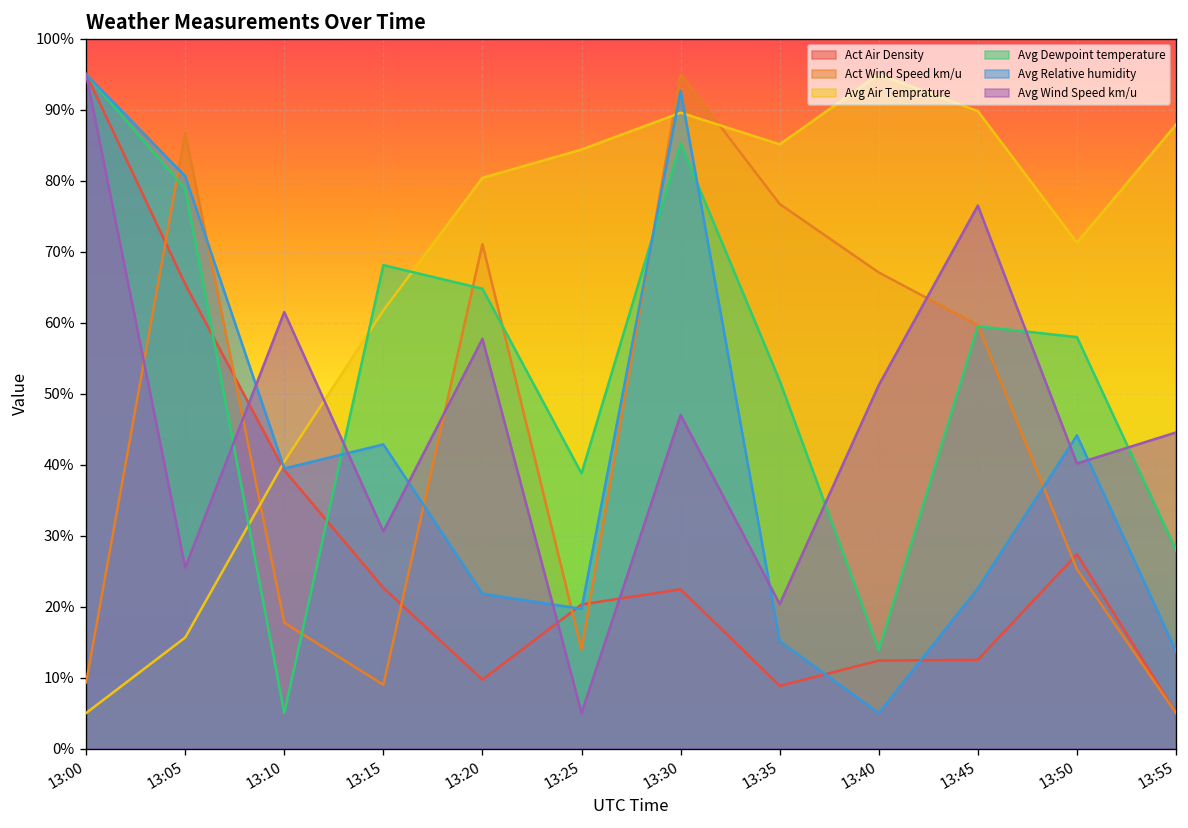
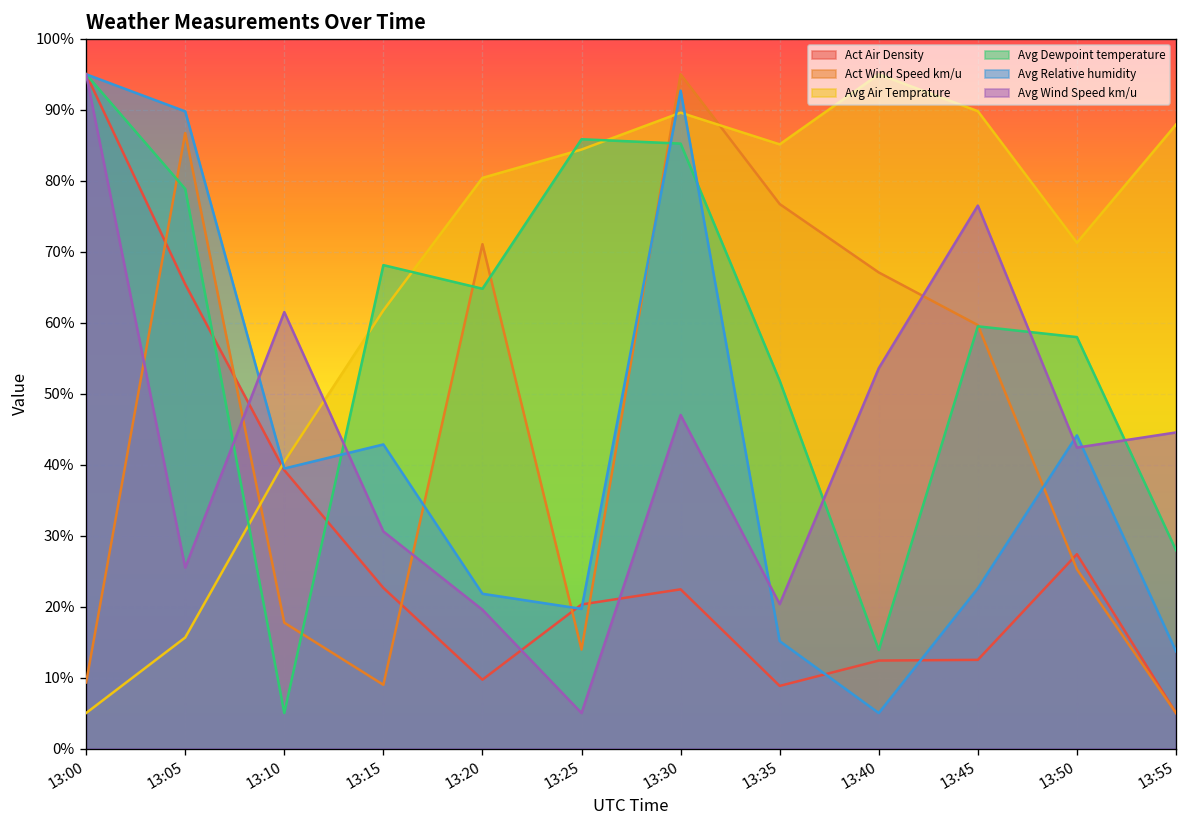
  {
    "Avg Dewpoint temperature": {
      "13:05": "79%",
      "13:10": "5%",
      "13:15": "68%",
      "13:20": "65%",
-     "13:25": "39%",
+     "13:25": "86%",
      "13:30": "85%",
      "13:35": "52%",
      "13:40": "14%",
      "13:50": "58%",
      "13:55": "28%"
    },
    "Avg Relative humidity": {
-     "13:05": "81%",
+     "13:05": "90%",
      "13:15": "43%",
      "13:20": "22%",
      "13:25": "20%",
      "13:30": "93%",
      "13:35": "15%",
      "13:40": "5%",
      "13:45": "23%",
      "13:50": "44%",
      "13:55": "14%"
    },
    "Avg Wind Speed km/u": {
      "13:05": "25%",
      "13:10": "61%",
      "13:15": "31%",
-     "13:20": "58%",
+     "13:20": "20%",
      "13:25": "5%",
      "13:30": "47%",
      "13:35": "20%",
-     "13:40": "51%",
+     "13:40": "54%",
      "13:45": "76%",
-     "13:50": "40%",
+     "13:50": "42%",
      "13:55": "45%"
    }
  }
